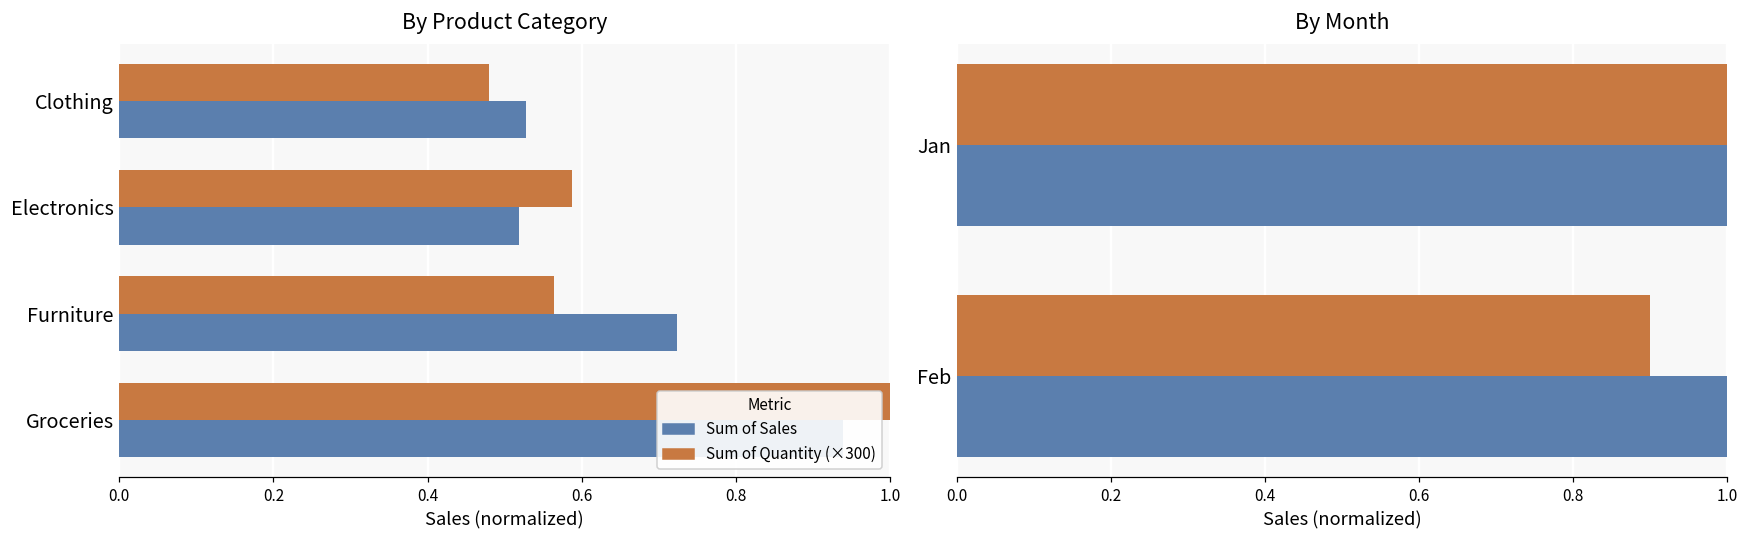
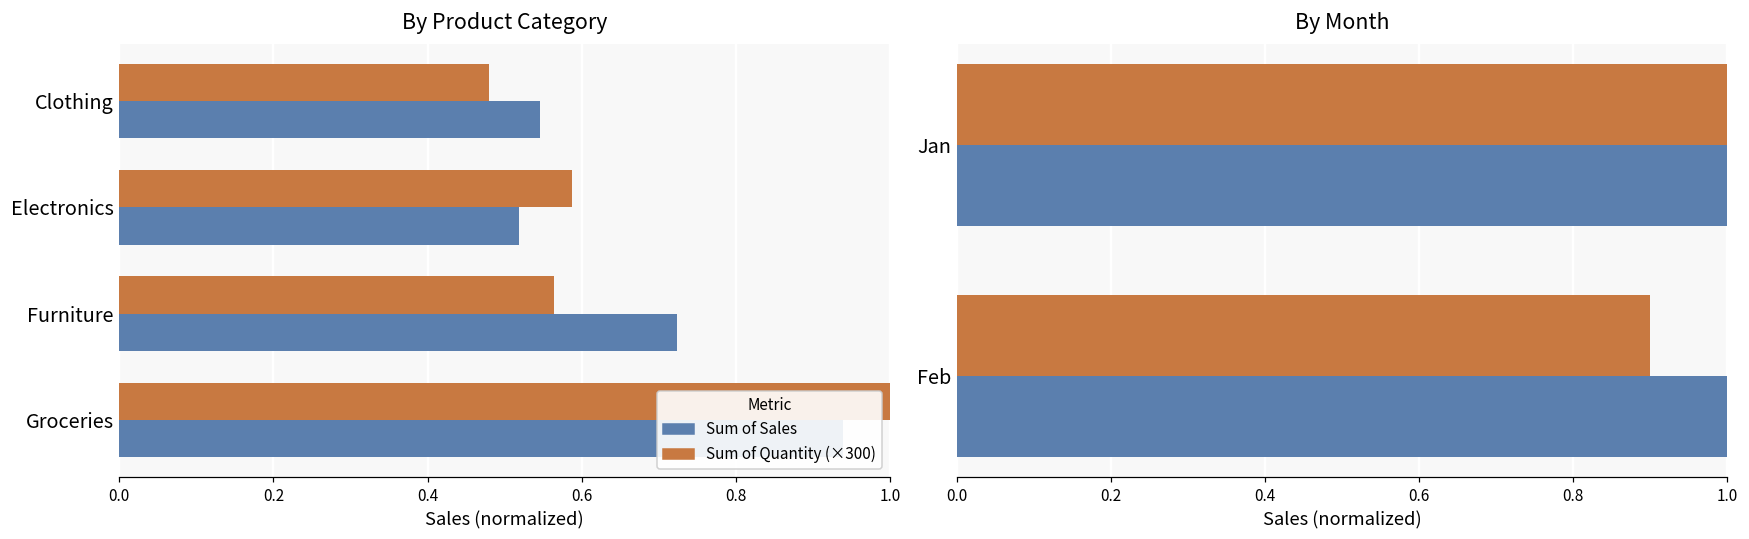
  {
    "By Product Category": {
      "Sum of Sales": {
-       "Clothing": 0.53,
+       "Clothing": 0.55,
        "Electronics": 0.52,
        "Furniture": 0.72
      }
    }
  }
